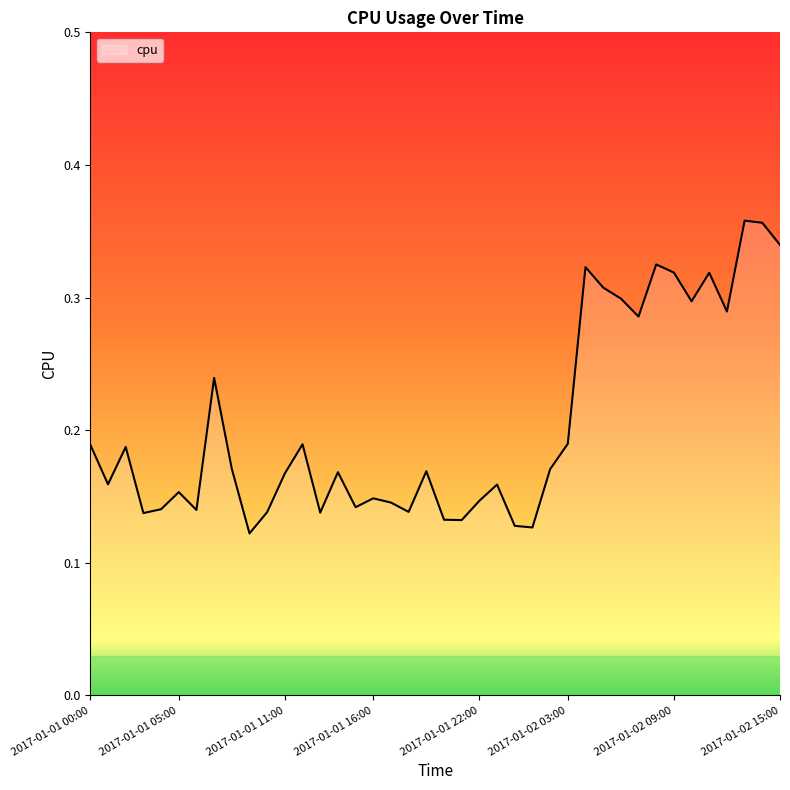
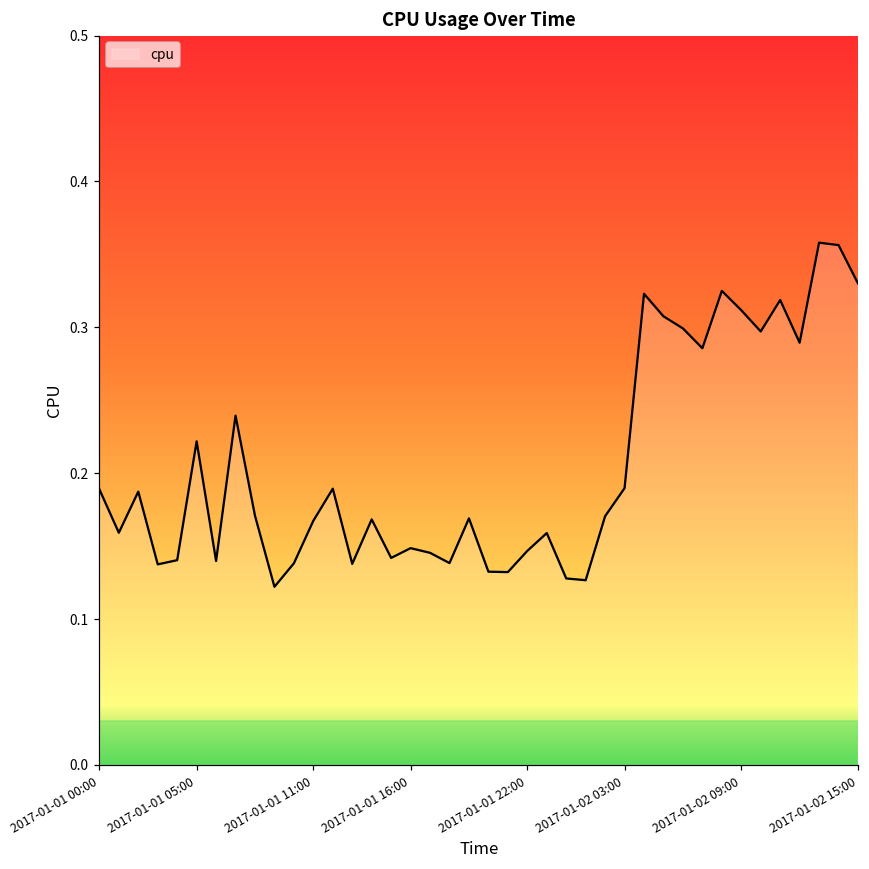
  {
    "2017-01-01 00:00": 0.189,
-   "2017-01-01 05:00": 0.153,
+   "2017-01-01 05:00": 0.222,
    "2017-01-01 11:00": 0.167,
    "2017-01-01 16:00": 0.149,
    "2017-01-01 22:00": 0.147,
    "2017-01-02 03:00": 0.190,
-   "2017-01-02 09:00": 0.319,
-   "2017-01-02 15:00": 0.340
+   "2017-01-02 09:00": 0.312,
+   "2017-01-02 15:00": 0.330
  }
